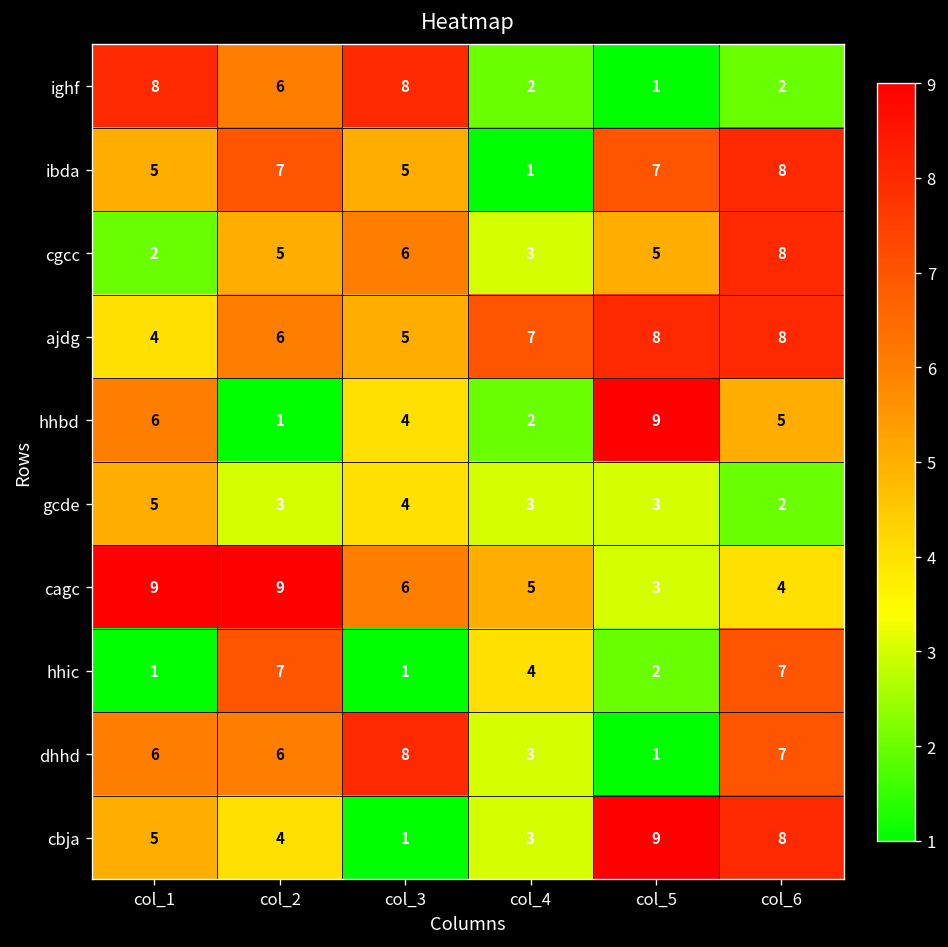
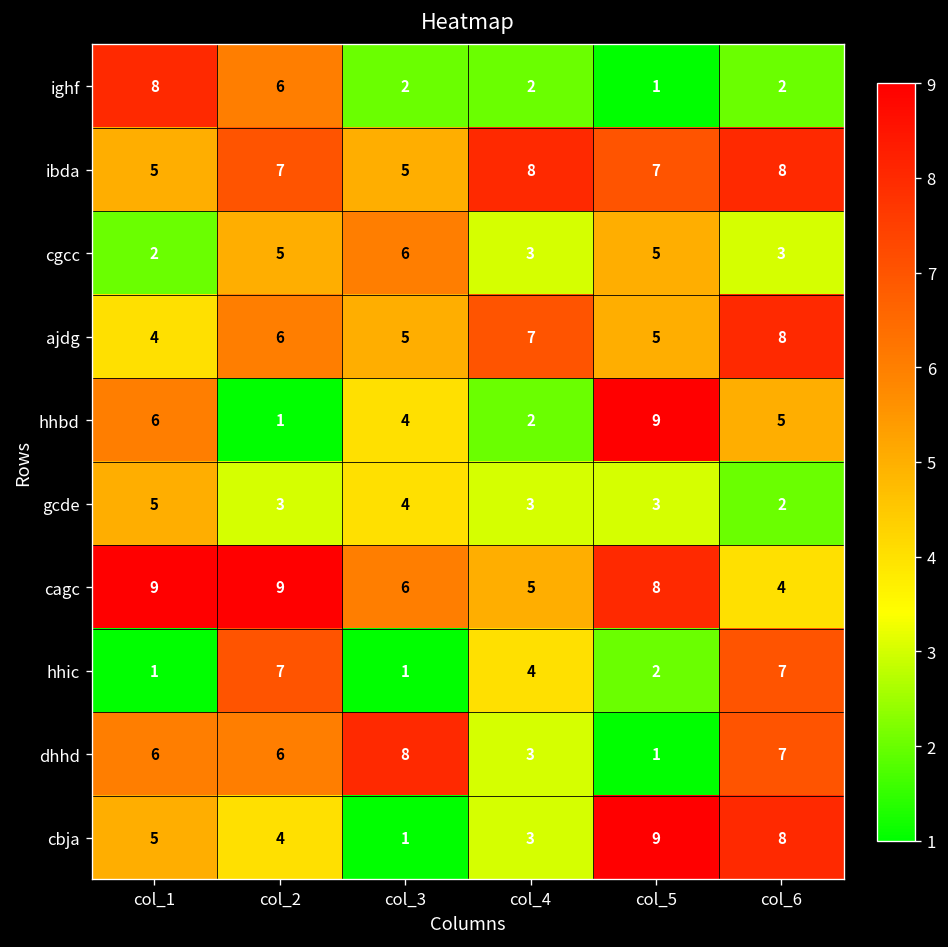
  {
    "ighf": {
      "col_1": 8,
      "col_2": 6,
-     "col_3": 8,
+     "col_3": 2,
      "col_4": 2,
      "col_5": 1,
      "col_6": 2
    },
    "ibda": {
      "col_1": 5,
      "col_2": 7,
      "col_3": 5,
-     "col_4": 1,
+     "col_4": 8,
      "col_5": 7,
      "col_6": 8
    },
    "cgcc": {
      "col_1": 2,
      "col_2": 5,
      "col_3": 6,
      "col_4": 3,
      "col_5": 5,
-     "col_6": 8
+     "col_6": 3
    },
    "ajdg": {
      "col_1": 4,
      "col_2": 6,
      "col_3": 5,
      "col_4": 7,
-     "col_5": 8,
+     "col_5": 5,
      "col_6": 8
    },
    "hhbd": {
      "col_1": 6,
      "col_2": 1,
      "col_3": 4,
      "col_4": 2,
      "col_5": 9,
      "col_6": 5
    },
    "gcde": {
      "col_1": 5,
      "col_2": 3,
      "col_3": 4,
      "col_4": 3,
      "col_5": 3,
      "col_6": 2
    },
    "cagc": {
      "col_1": 9,
      "col_2": 9,
      "col_3": 6,
      "col_4": 5,
-     "col_5": 3,
+     "col_5": 8,
      "col_6": 4
    },
    "hhic": {
      "col_1": 1,
      "col_2": 7,
      "col_3": 1,
      "col_4": 4,
      "col_5": 2,
      "col_6": 7
    },
    "dhhd": {
      "col_1": 6,
      "col_2": 6,
      "col_3": 8,
      "col_4": 3,
      "col_5": 1,
      "col_6": 7
    },
    "cbja": {
      "col_1": 5,
      "col_2": 4,
      "col_3": 1,
      "col_4": 3,
      "col_5": 9,
      "col_6": 8
    }
  }
